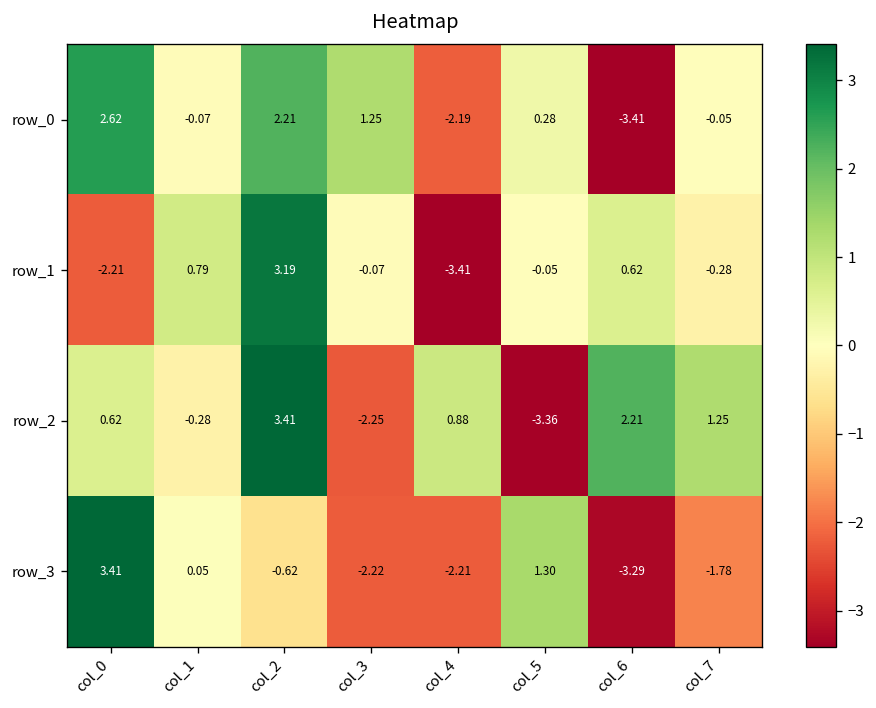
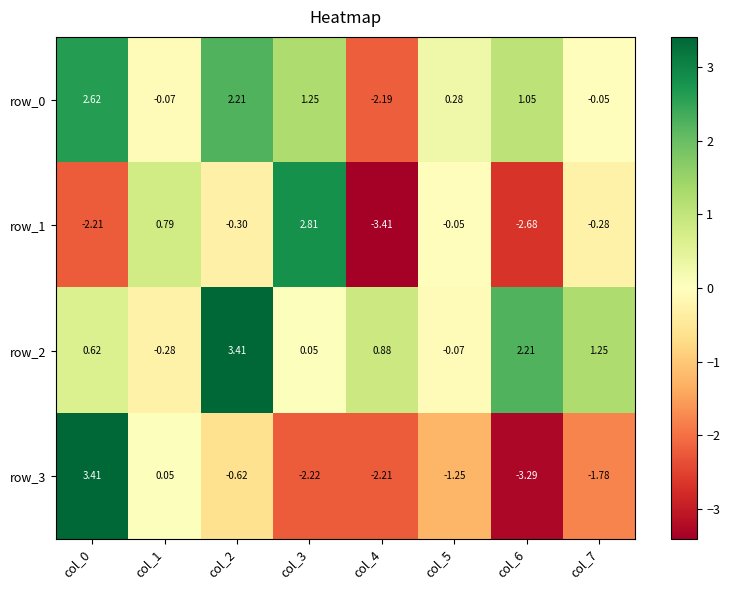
  {
    "row_0": {
      "col_0": 2.62,
      "col_1": -0.07,
      "col_2": 2.21,
      "col_3": 1.25,
      "col_4": -2.19,
      "col_5": 0.28,
-     "col_6": -3.41,
+     "col_6": 1.05,
      "col_7": -0.05
    },
    "row_1": {
      "col_0": -2.21,
      "col_1": 0.79,
-     "col_2": 3.19,
-     "col_3": -0.07,
+     "col_2": -0.30,
+     "col_3": 2.81,
      "col_4": -3.41,
      "col_5": -0.05,
-     "col_6": 0.62,
+     "col_6": -2.68,
      "col_7": -0.28
    },
    "row_2": {
      "col_0": 0.62,
      "col_1": -0.28,
      "col_2": 3.41,
-     "col_3": -2.25,
+     "col_3": 0.05,
      "col_4": 0.88,
-     "col_5": -3.36,
+     "col_5": -0.07,
      "col_6": 2.21,
      "col_7": 1.25
    },
    "row_3": {
      "col_0": 3.41,
      "col_1": 0.05,
      "col_2": -0.62,
      "col_3": -2.22,
      "col_4": -2.21,
-     "col_5": 1.30,
+     "col_5": -1.25,
      "col_6": -3.29,
      "col_7": -1.78
    }
  }
